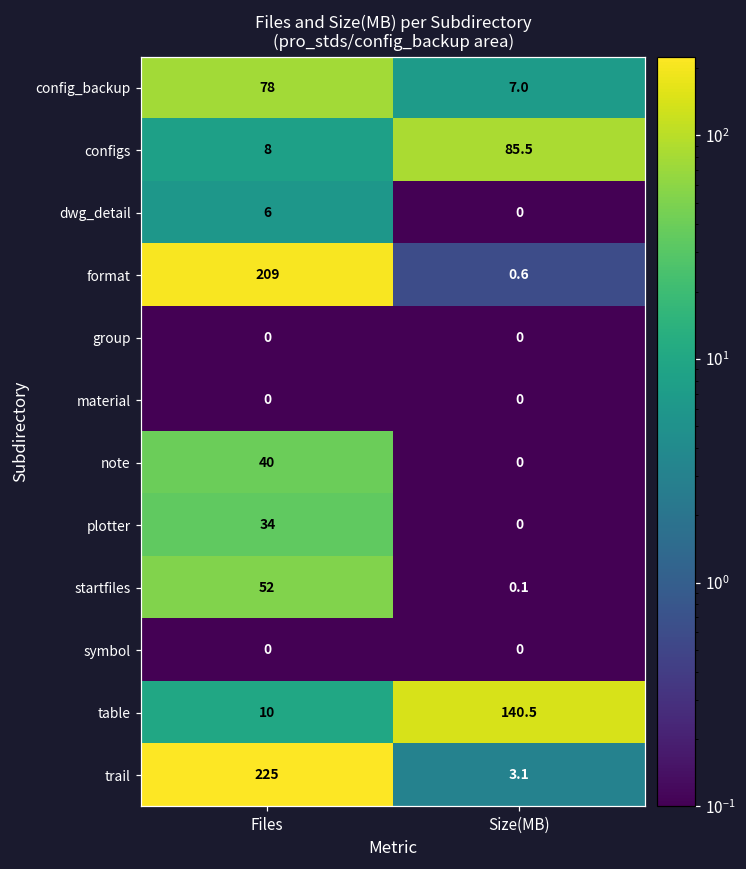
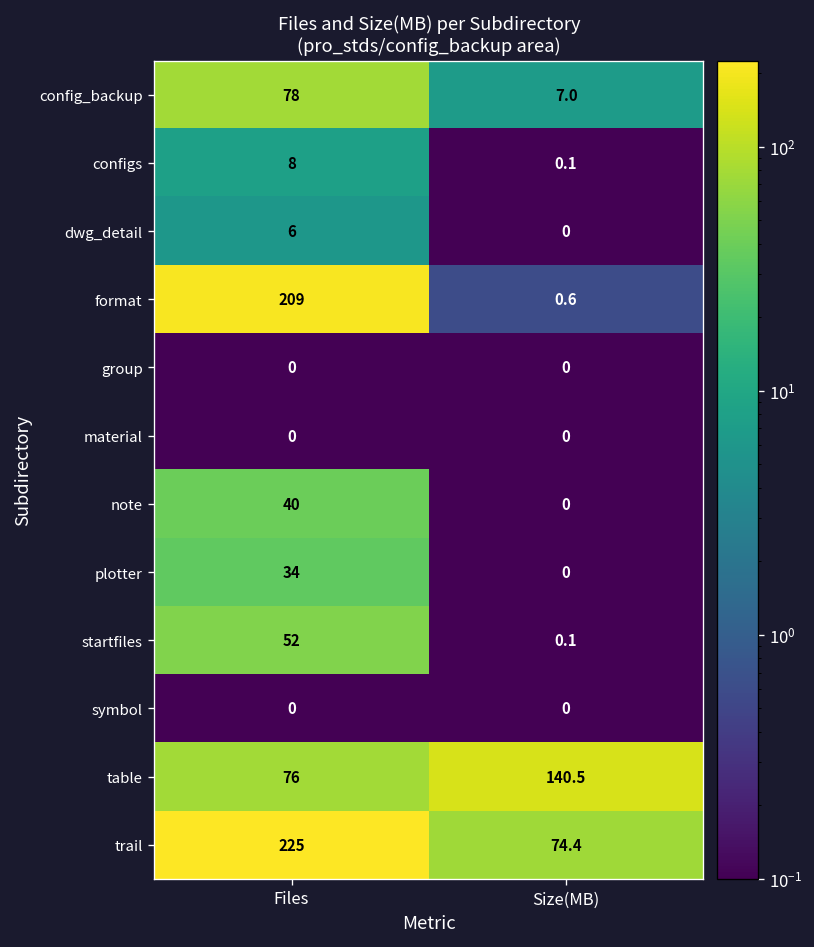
  {
    "config_backup": {
      "Files": 78,
      "Size(MB)": 7.0
    },
    "configs": {
      "Files": 8,
-     "Size(MB)": 85.5
+     "Size(MB)": 0.1
    },
    "dwg_detail": {
      "Files": 6,
      "Size(MB)": 0
    },
    "format": {
      "Files": 209,
      "Size(MB)": 0.6
    },
    "group": {
      "Files": 0,
      "Size(MB)": 0
    },
    "material": {
      "Files": 0,
      "Size(MB)": 0
    },
    "note": {
      "Files": 40,
      "Size(MB)": 0
    },
    "plotter": {
      "Files": 34,
      "Size(MB)": 0
    },
    "startfiles": {
      "Files": 52,
      "Size(MB)": 0.1
    },
    "symbol": {
      "Files": 0,
      "Size(MB)": 0
    },
    "table": {
-     "Files": 10,
+     "Files": 76,
      "Size(MB)": 140.5
    },
    "trail": {
      "Files": 225,
-     "Size(MB)": 3.1
+     "Size(MB)": 74.4
    }
  }
